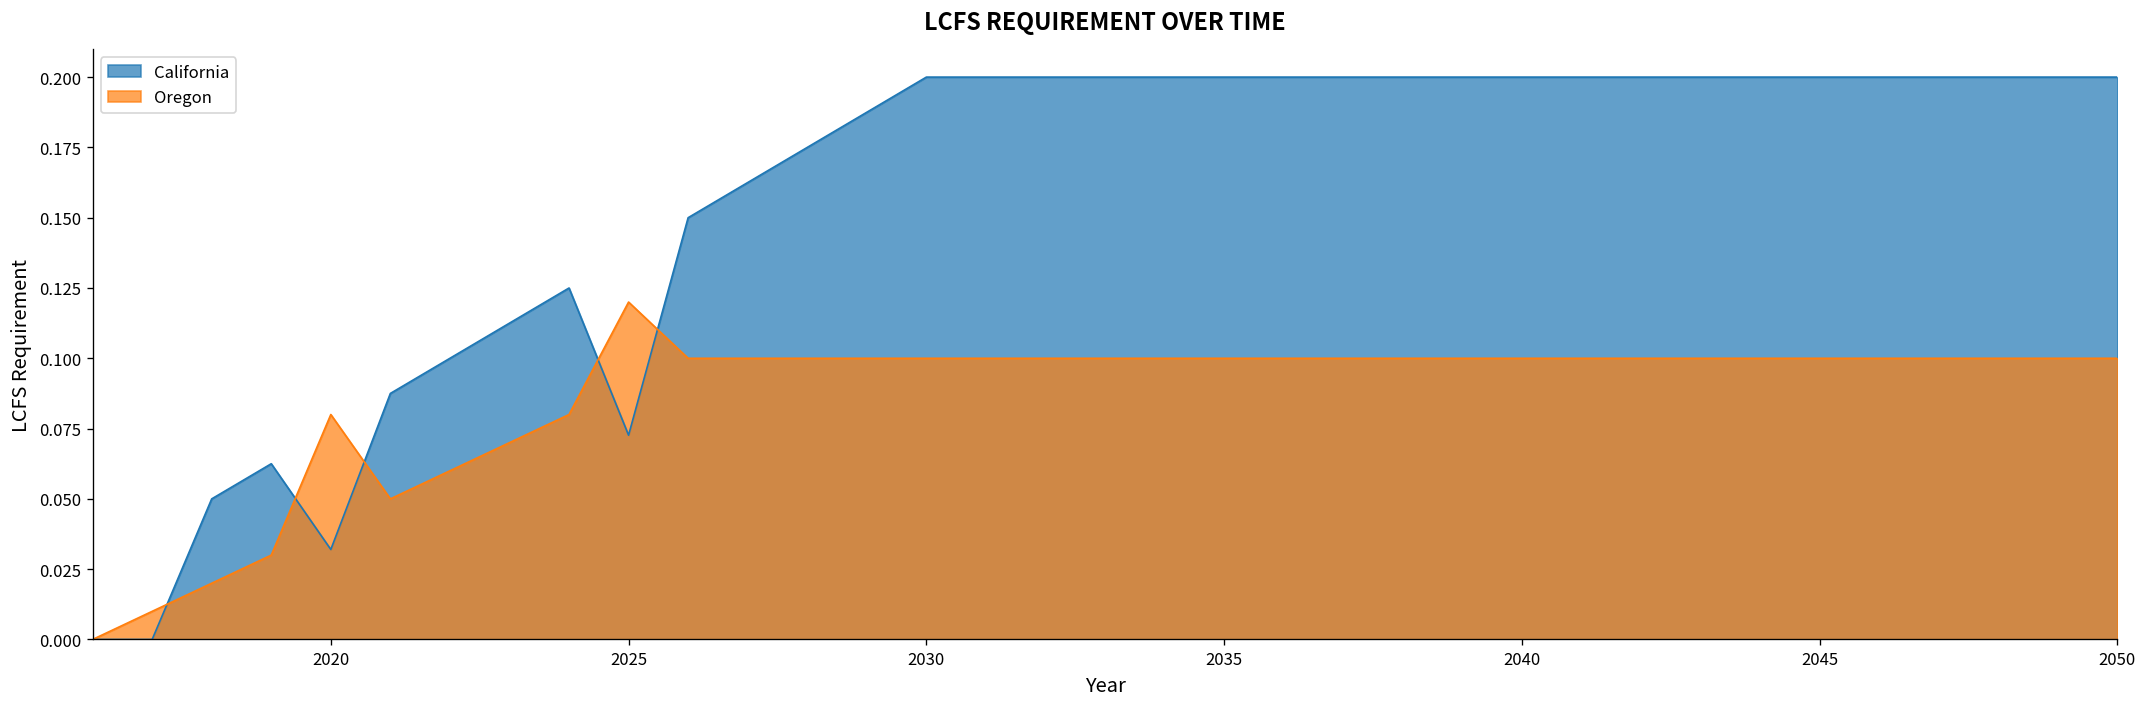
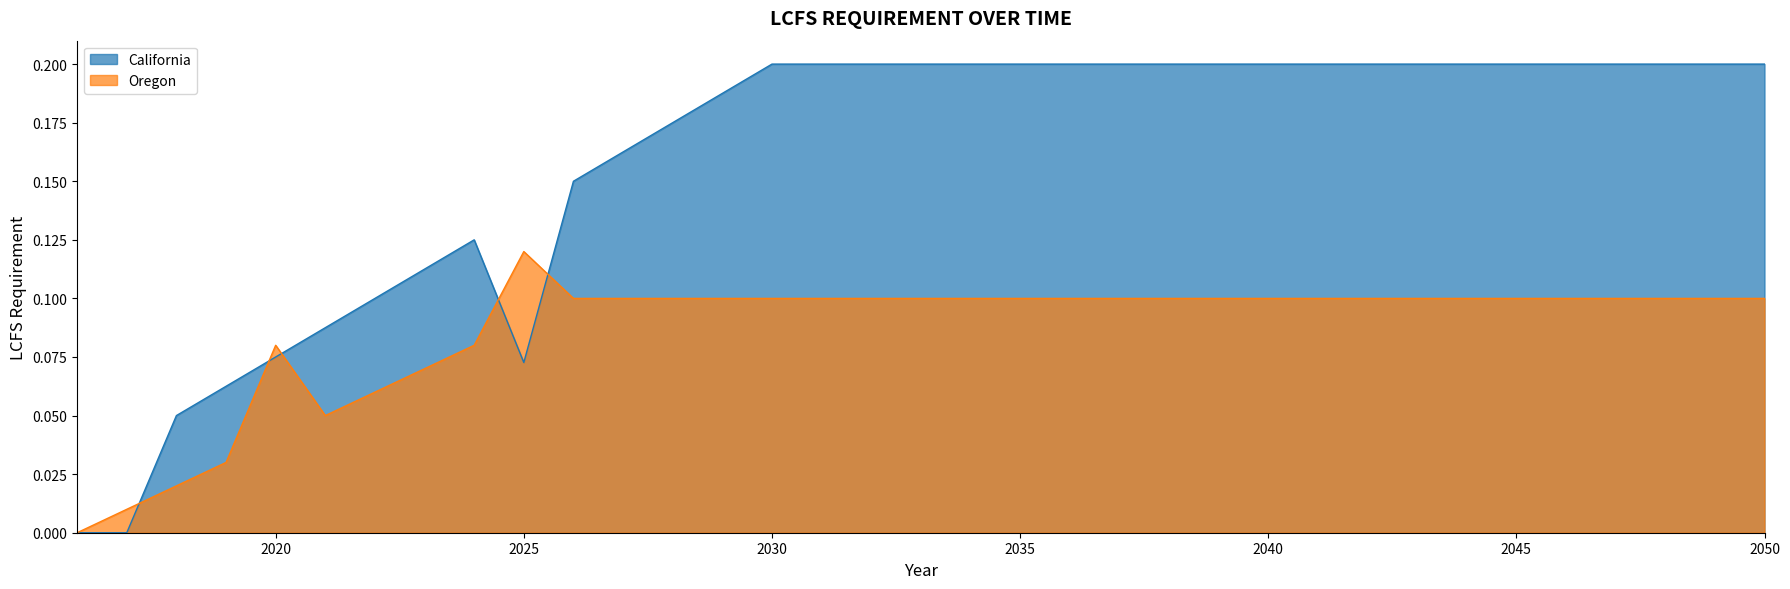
  {
    "California": {
-     "2020": 0.032,
+     "2020": 0.075,
      "2025": 0.073,
      "2030": 0.200,
      "2035": 0.200,
      "2040": 0.200,
      "2045": 0.200,
      "2050": 0.200
    },
    "Oregon": {
      "2020": 0.080,
      "2025": 0.120,
      "2030": 0.100,
      "2035": 0.100,
      "2040": 0.100,
      "2045": 0.100,
      "2050": 0.100
    }
  }
